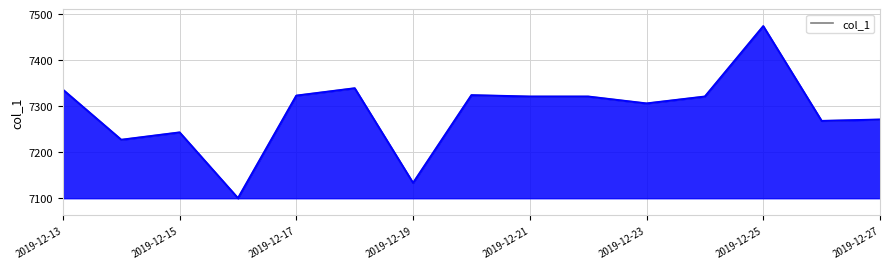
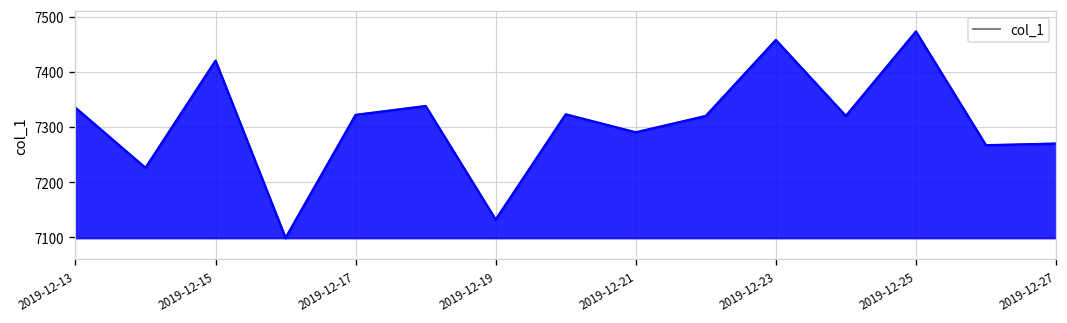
  {
    "2019-12-13": 7330,
-   "2019-12-15": 7240,
+   "2019-12-15": 7420,
    "2019-12-17": 7320,
    "2019-12-19": 7130,
-   "2019-12-21": 7320,
-   "2019-12-23": 7300,
+   "2019-12-21": 7290,
+   "2019-12-23": 7460,
    "2019-12-25": 7470,
    "2019-12-27": 7270
  }
